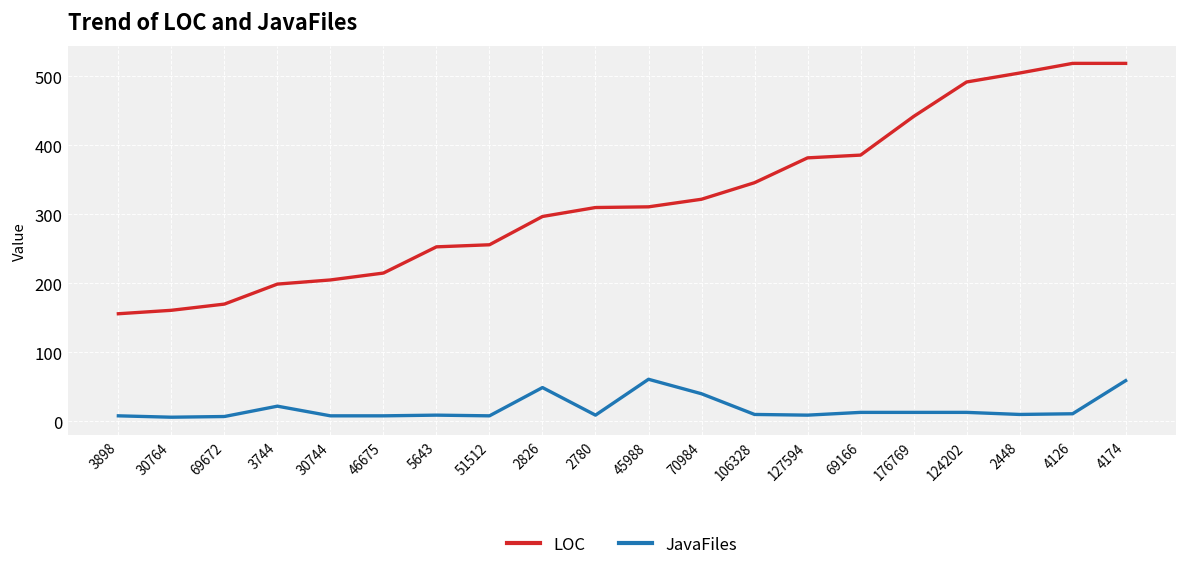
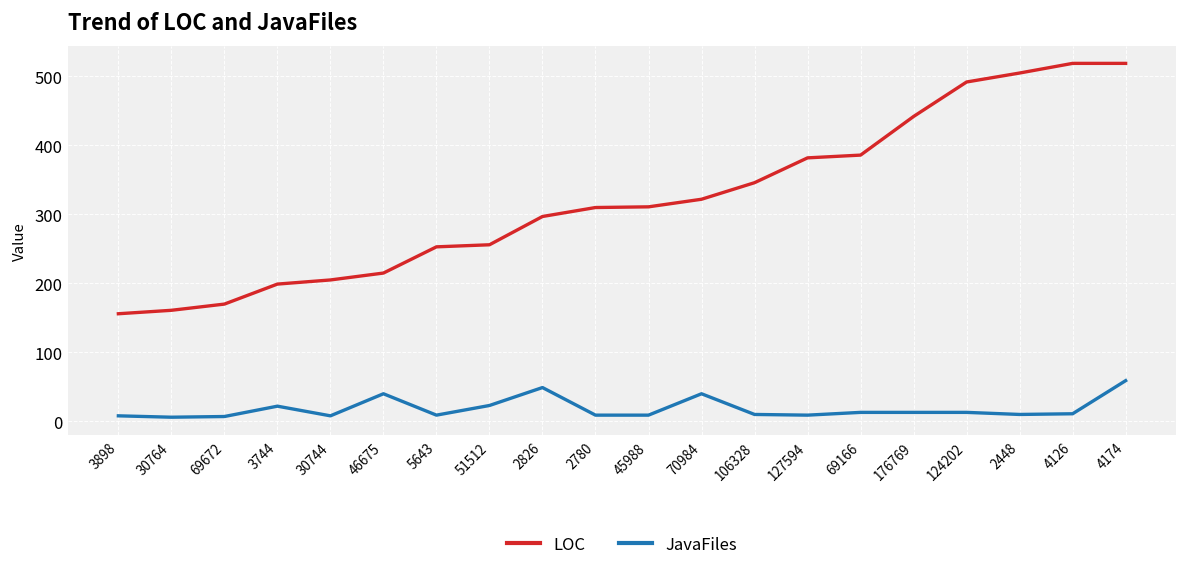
  {
    "LOC": {
      "3898": 160,
      "30764": 160,
      "69672": 170,
      "3744": 200,
      "30744": 210,
      "46675": 220,
      "5643": 250,
      "51512": 260,
      "2826": 300,
      "2780": 310,
      "45988": 310,
      "70984": 320,
      "106328": 350,
      "127594": 380,
      "69166": 390,
      "176769": 440,
      "124202": 490,
      "2448": 510,
      "4126": 520,
      "4174": 520
    },
    "JavaFiles": {
      "3898": 10,
      "30764": 10,
      "69672": 10,
      "3744": 20,
      "30744": 10,
-     "46675": 10,
+     "46675": 40,
      "5643": 10,
-     "51512": 10,
+     "51512": 20,
      "2826": 50,
      "2780": 10,
-     "45988": 60,
+     "45988": 10,
      "70984": 40,
      "106328": 10,
      "127594": 10,
      "69166": 10,
      "176769": 10,
      "124202": 10,
      "2448": 10,
      "4126": 10,
      "4174": 60
    }
  }
